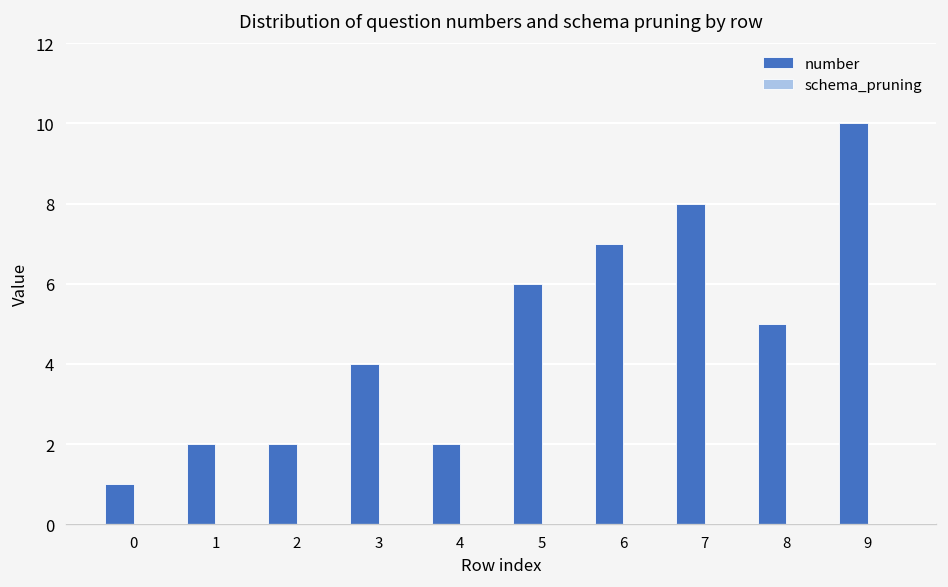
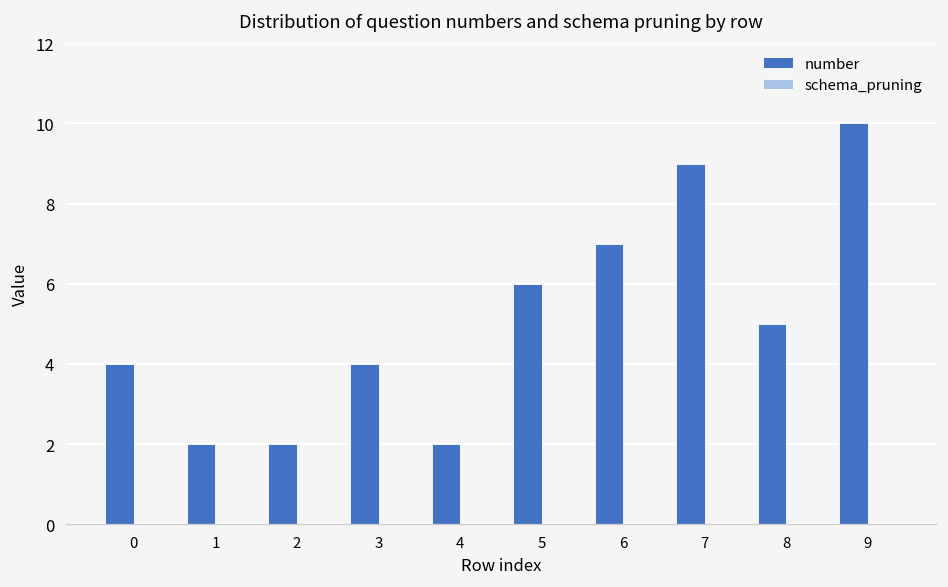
  {
    "number": {
-     "0": 1,
+     "0": 4,
      "1": 2,
      "2": 2,
      "3": 4,
      "4": 2,
      "5": 6,
      "6": 7,
-     "7": 8,
+     "7": 9,
      "8": 5,
      "9": 10
    },
    "schema_pruning": {
      "0": 0,
      "1": 0,
      "2": 0,
      "3": 0,
      "4": 0,
      "5": 0,
      "6": 0,
      "7": 0,
      "8": 0,
      "9": 0
    }
  }
